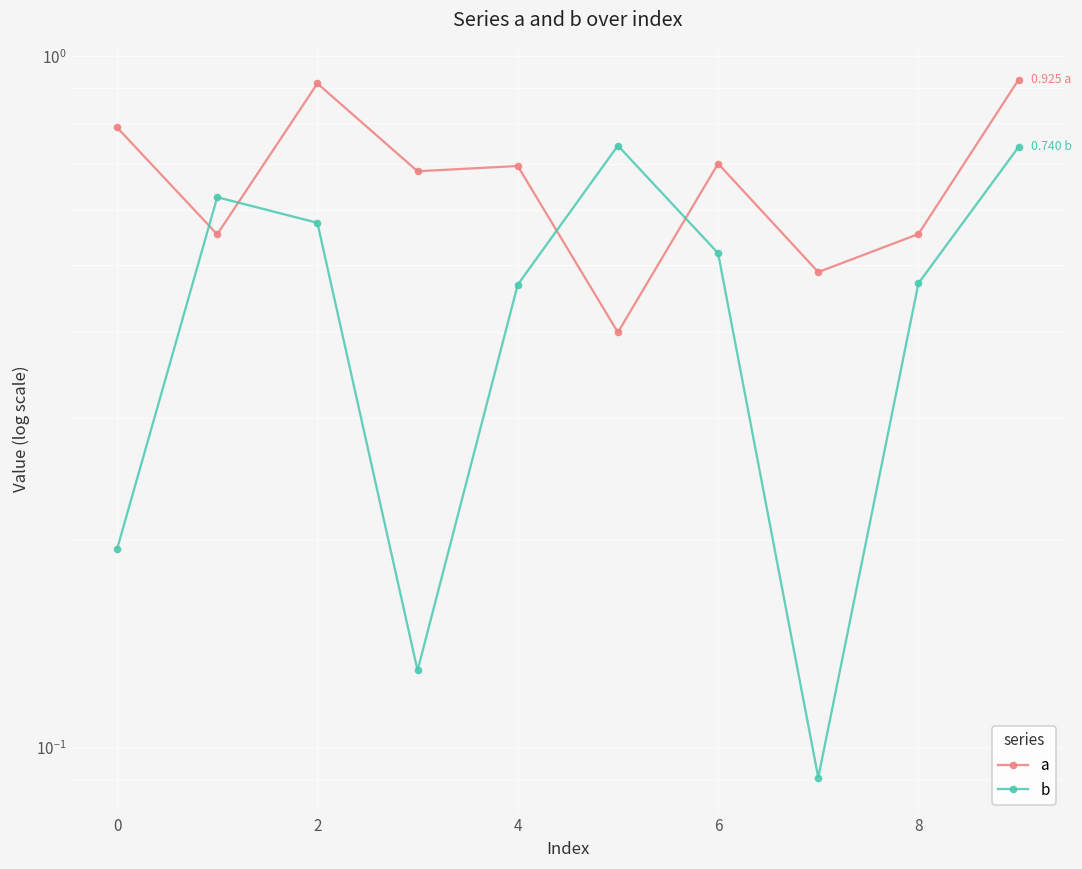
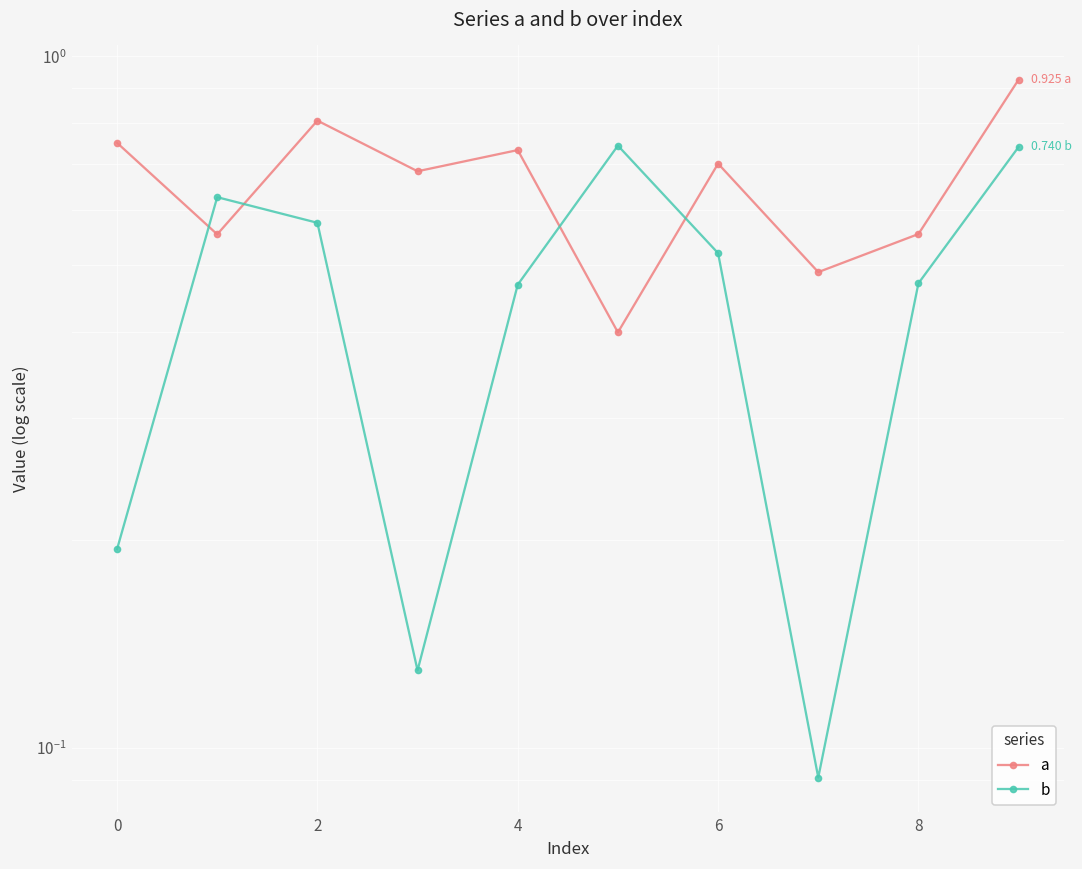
  {
    "a": {
-     "0": 0.79,
-     "2": 0.91,
-     "4": 0.69,
+     "0": 0.75,
+     "2": 0.81,
+     "4": 0.73,
      "6": 0.70,
      "8": 0.55
    },
    "b": {
      "0": 0.194,
      "2": 0.57,
      "4": 0.47,
      "6": 0.52,
      "8": 0.47
    }
  }
